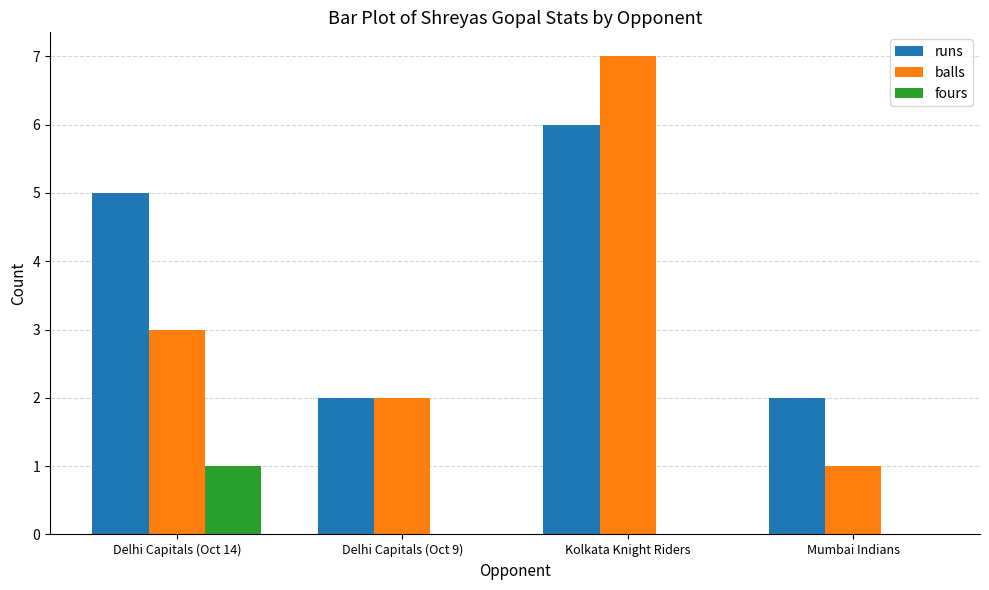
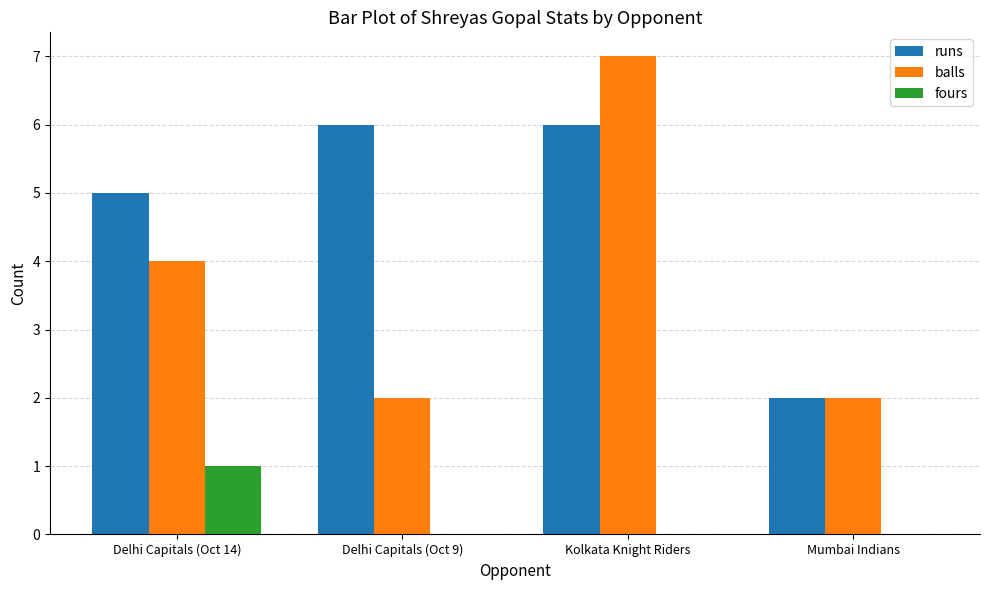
  {
    "runs": {
      "Delhi Capitals (Oct 14)": 5,
-     "Delhi Capitals (Oct 9)": 2,
+     "Delhi Capitals (Oct 9)": 6,
      "Kolkata Knight Riders": 6,
      "Mumbai Indians": 2
    },
    "balls": {
-     "Delhi Capitals (Oct 14)": 3,
+     "Delhi Capitals (Oct 14)": 4,
      "Delhi Capitals (Oct 9)": 2,
      "Kolkata Knight Riders": 7,
-     "Mumbai Indians": 1
+     "Mumbai Indians": 2
    },
    "fours": {
      "Delhi Capitals (Oct 14)": 1,
      "Delhi Capitals (Oct 9)": 0,
      "Kolkata Knight Riders": 0,
      "Mumbai Indians": 0
    }
  }
